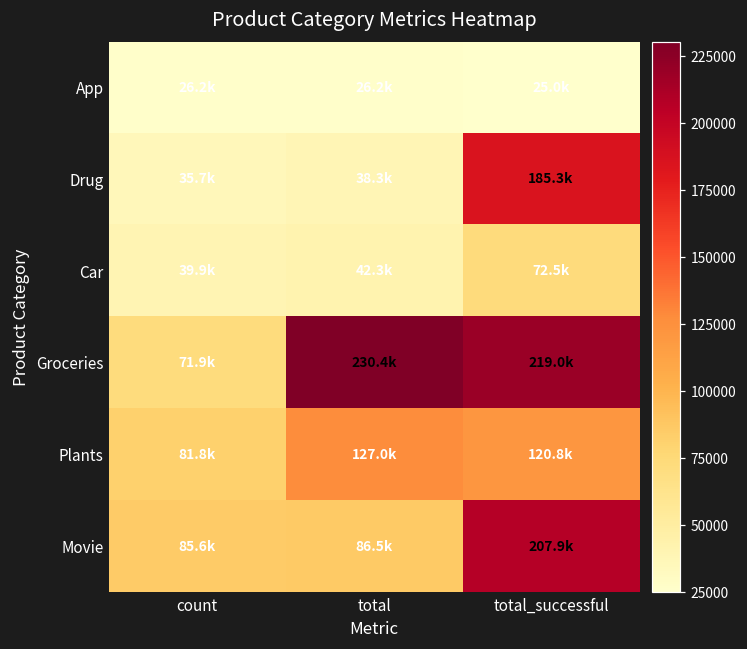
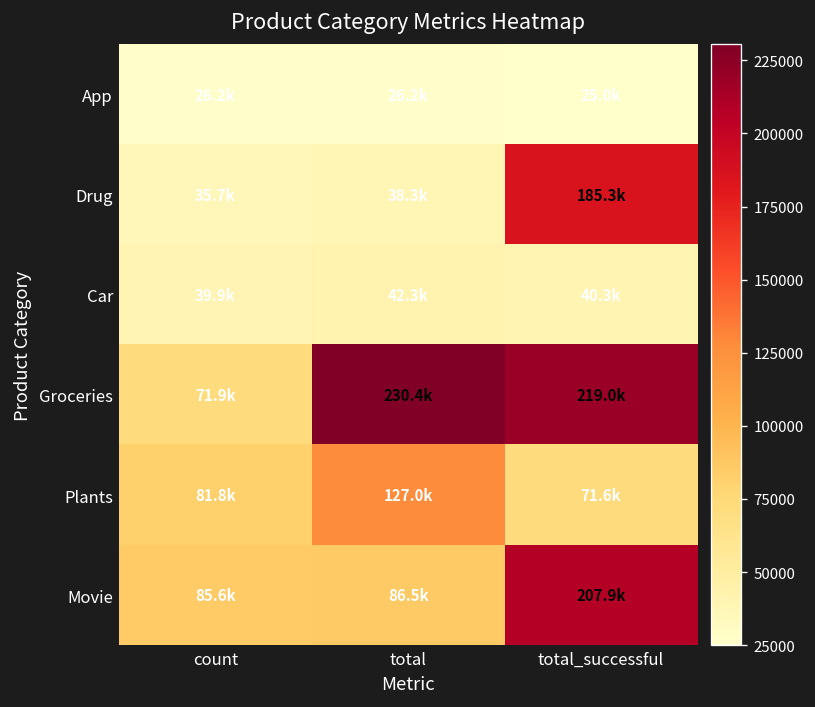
  {
    "App": {
      "count": "26.2k",
      "total": "26.2k",
      "total_successful": "25.0k"
    },
    "Drug": {
      "count": "35.7k",
      "total": "38.3k",
      "total_successful": "185.3k"
    },
    "Car": {
      "count": "39.9k",
      "total": "42.3k",
-     "total_successful": "72.5k"
+     "total_successful": "40.3k"
    },
    "Groceries": {
      "count": "71.9k",
      "total": "230.4k",
      "total_successful": "219.0k"
    },
    "Plants": {
      "count": "81.8k",
      "total": "127.0k",
-     "total_successful": "120.8k"
+     "total_successful": "71.6k"
    },
    "Movie": {
      "count": "85.6k",
      "total": "86.5k",
      "total_successful": "207.9k"
    }
  }
